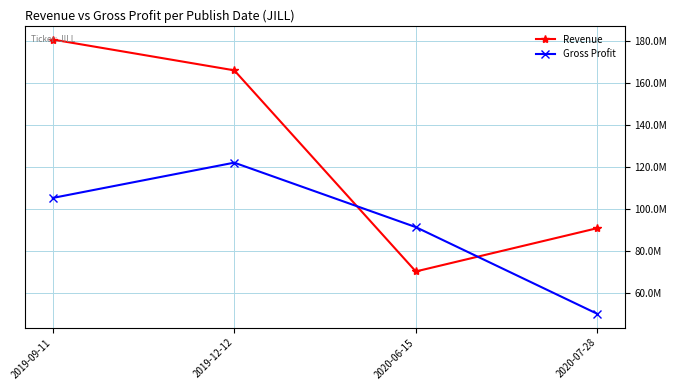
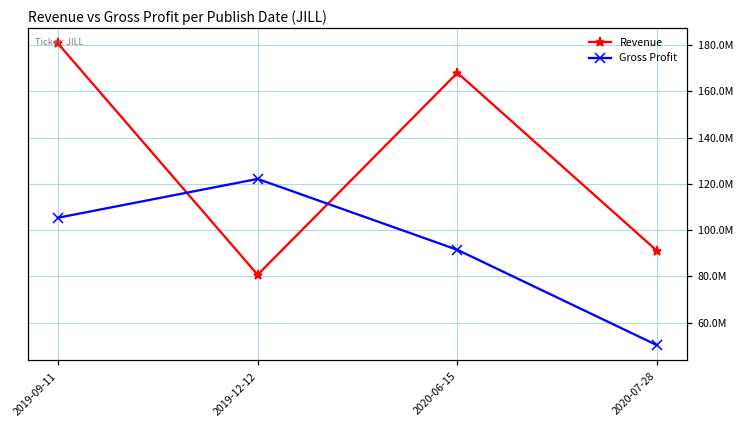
  {
    "Revenue": {
      "2019-09-11": 181000000,
-     "2019-12-12": 166000000,
-     "2020-06-15": 70000000,
+     "2019-12-12": 81000000,
+     "2020-06-15": 168000000,
      "2020-07-28": 91000000
    },
    "Gross Profit": {
      "2019-09-11": 105000000,
      "2019-12-12": 122000000,
      "2020-06-15": 91000000,
      "2020-07-28": 50000000
    }
  }
